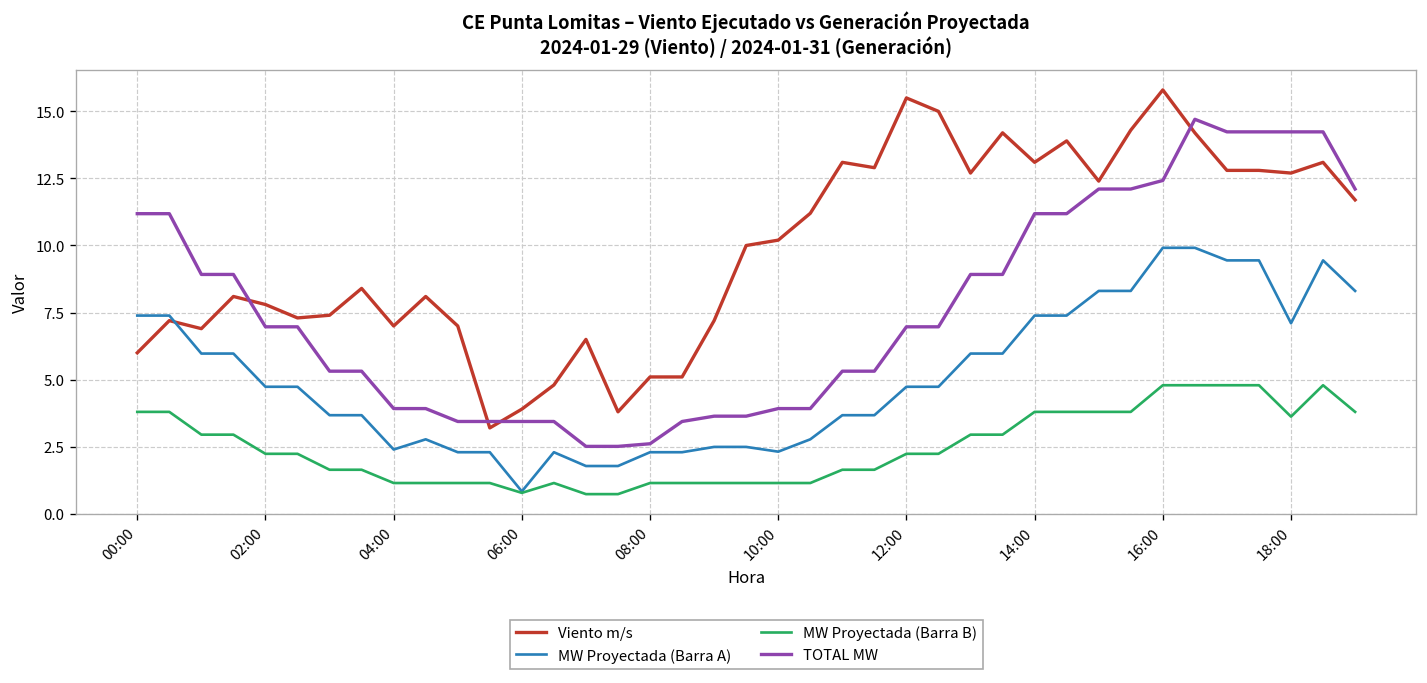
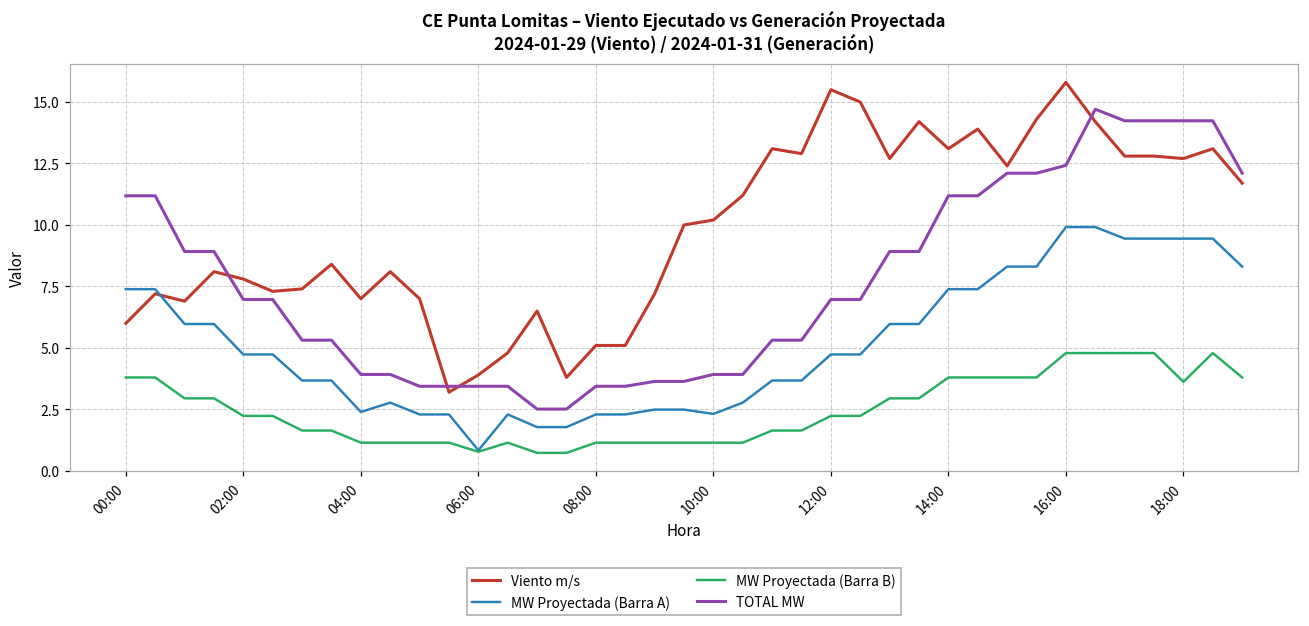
  {
    "Viento m/s": {
      "00:00": 6.0,
      "02:00": 7.8,
      "04:00": 7.0,
      "06:00": 3.9,
      "08:00": 5.1,
      "10:00": 10.2,
      "12:00": 15.5,
      "14:00": 13.1,
      "16:00": 15.8,
      "18:00": 12.7
    },
    "MW Proyectada (Barra A)": {
      "00:00": 7.4,
      "02:00": 4.7,
      "04:00": 2.4,
      "08:00": 2.3,
      "10:00": 2.3,
      "12:00": 4.7,
      "14:00": 7.4,
      "16:00": 9.9,
-     "18:00": 7.1
+     "18:00": 9.4
    },
    "MW Proyectada (Barra B)": {
      "00:00": 3.8,
      "02:00": 2.2,
      "04:00": 1.1,
      "08:00": 1.1,
      "10:00": 1.1,
      "12:00": 2.2,
      "14:00": 3.8,
      "16:00": 4.8,
      "18:00": 3.6
    },
    "TOTAL MW": {
      "00:00": 11.2,
      "02:00": 7.0,
      "04:00": 3.9,
      "06:00": 3.4,
-     "08:00": 2.6,
+     "08:00": 3.4,
      "10:00": 3.9,
      "12:00": 7.0,
      "14:00": 11.2,
      "16:00": 12.4,
      "18:00": 14.2
    }
  }
